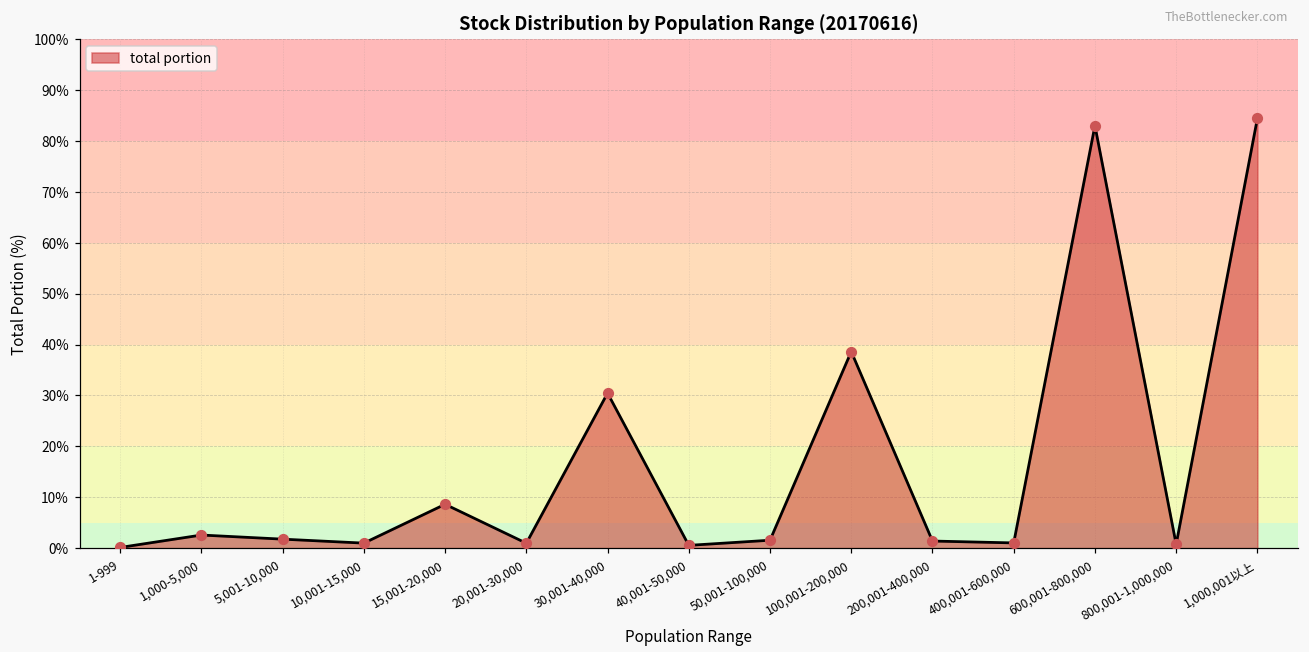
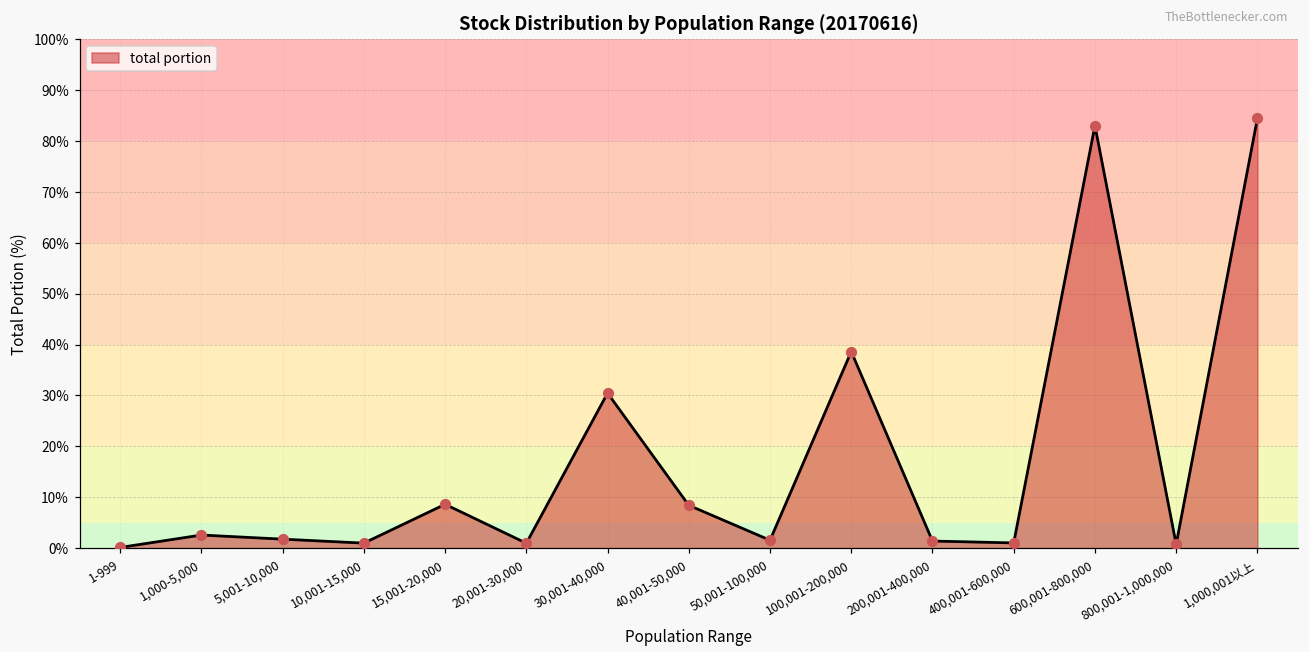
  {
    "1-999": "0%",
    "1,000-5,000": "3%",
    "5,001-10,000": "2%",
    "10,001-15,000": "1%",
    "15,001-20,000": "9%",
    "20,001-30,000": "1%",
    "30,001-40,000": "30%",
-   "40,001-50,000": "1%",
+   "40,001-50,000": "8%",
    "50,001-100,000": "2%",
    "100,001-200,000": "39%",
    "200,001-400,000": "1%",
    "400,001-600,000": "1%",
    "600,001-800,000": "83%",
    "800,001-1,000,000": "1%",
    "1,000,001以上": "84%"
  }
